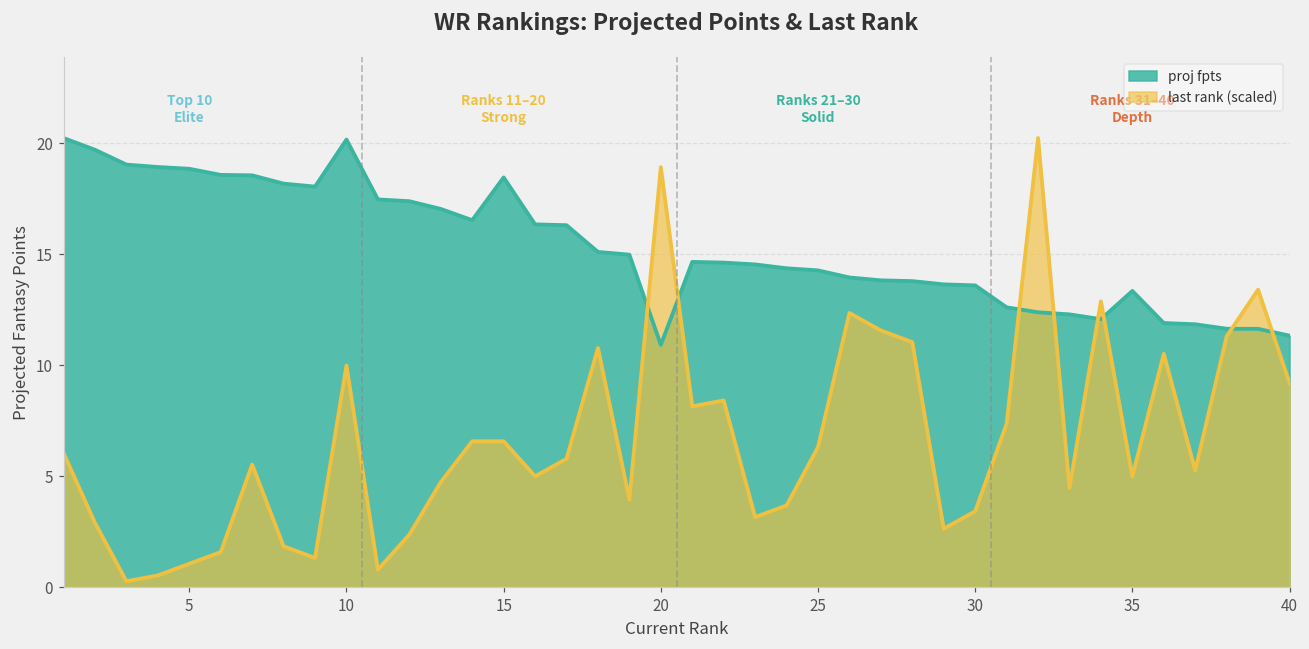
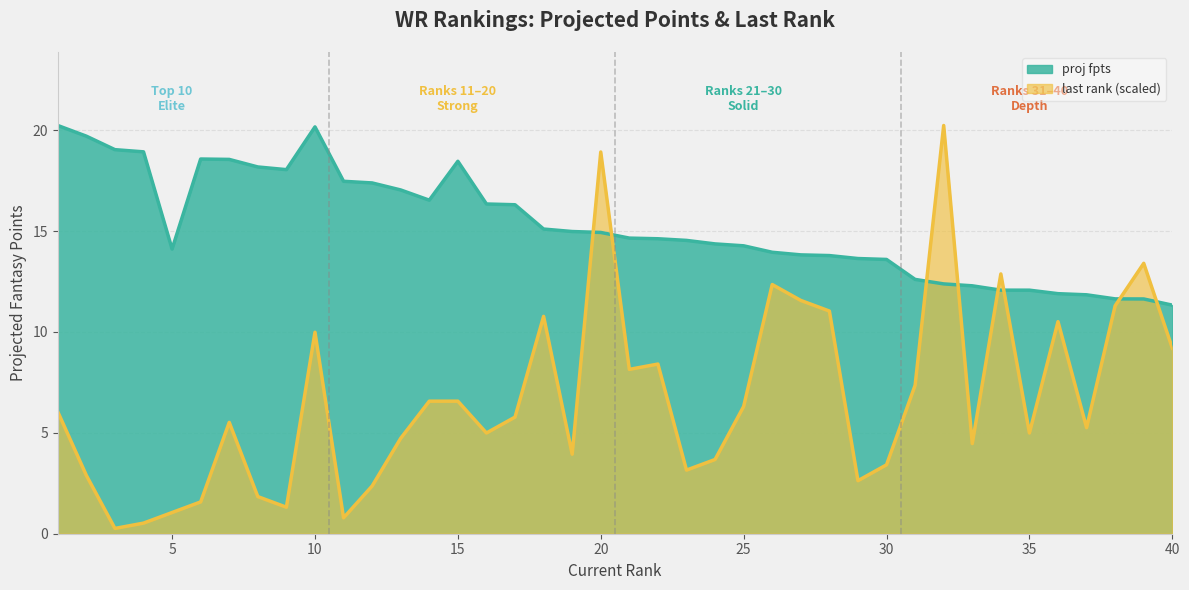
  {
    "proj fpts": {
-     "5": 18.8,
+     "5": 14.1,
      "10": 20.2,
      "15": 18.5,
-     "20": 10.9,
+     "20": 14.9,
      "25": 14.3,
      "30": 13.6,
-     "35": 13.3,
+     "35": 12.1,
      "40": 11.3
    },
    "last rank (scaled)": {
      "5": 1.1,
      "10": 10.0,
      "15": 6.6,
      "20": 18.9,
      "25": 6.3,
      "30": 3.4,
      "35": 5.0,
      "40": 9.2
    }
  }
